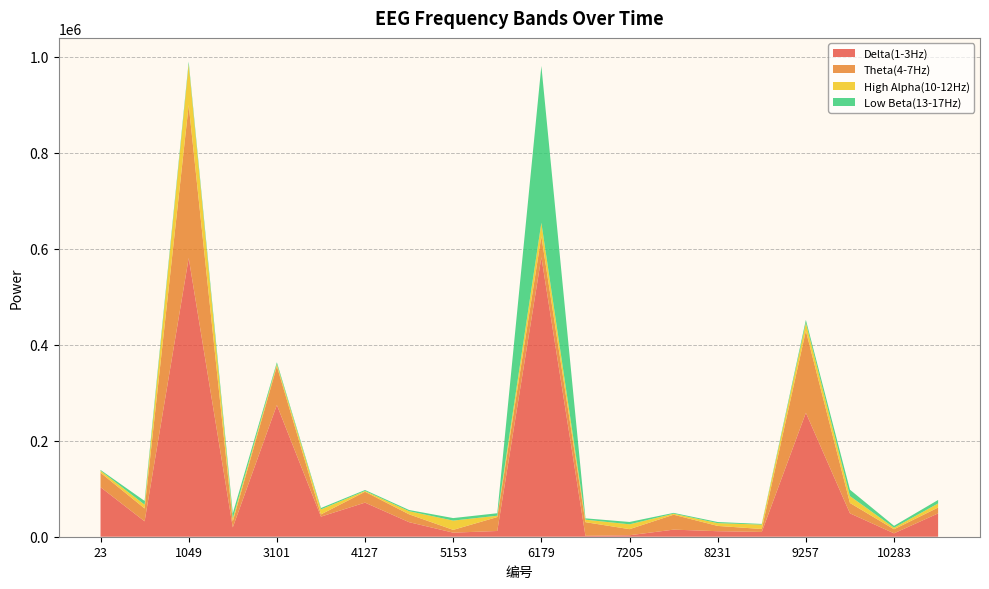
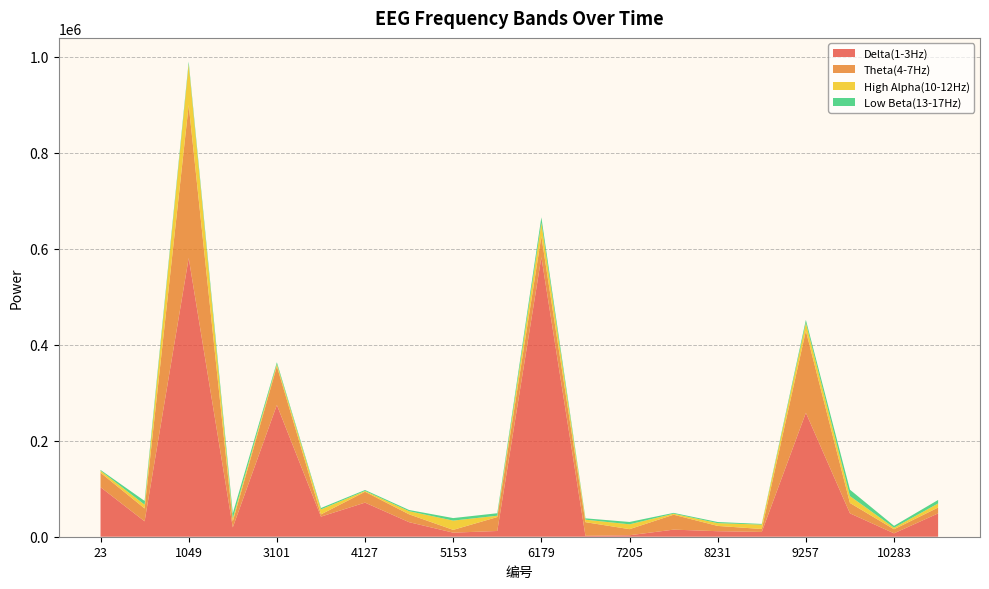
  {
    "High Alpha(10-12Hz)": {
      "1049": 90000,
      "6179": 30000,
      "9257": 20000
    },
    "Low Beta(13-17Hz)": {
      "1049": 10000,
-     "6179": 330000,
+     "6179": 10000,
      "9257": 10000
    }
  }
